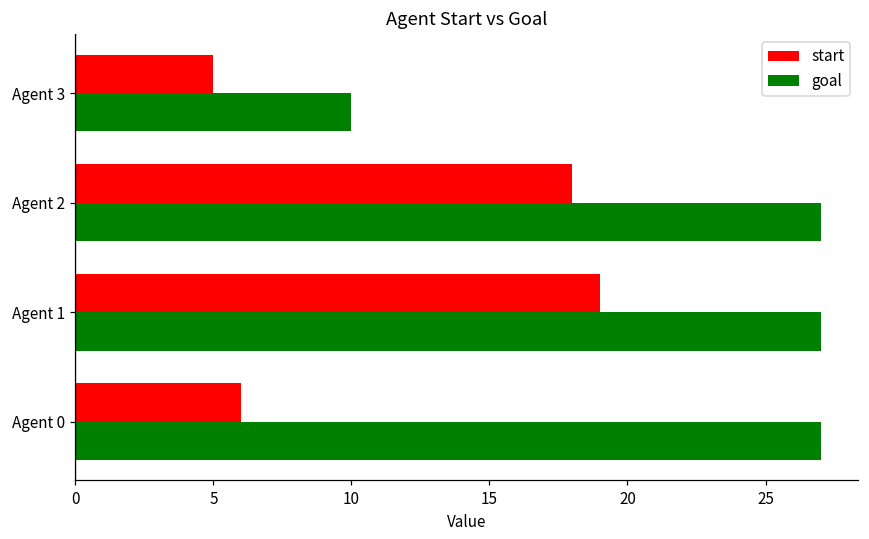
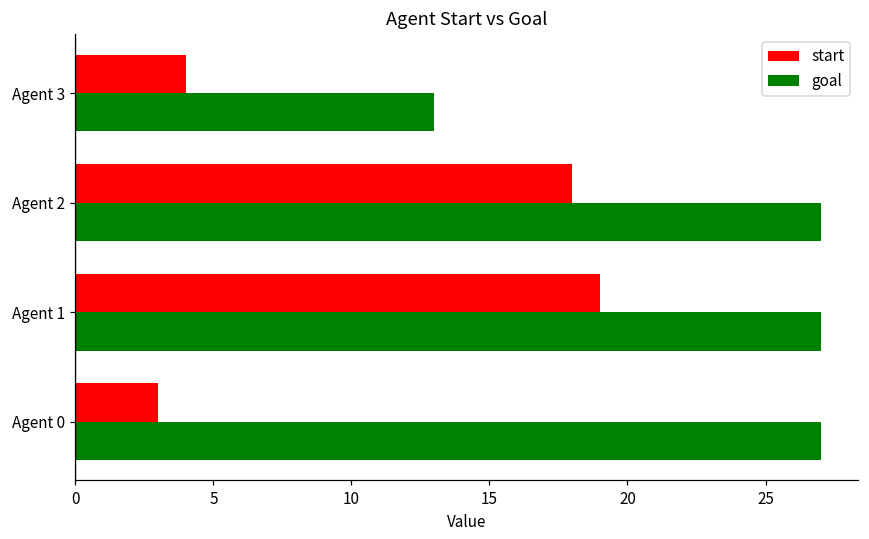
  {
    "start": {
-     "Agent 3": 5,
+     "Agent 3": 4,
      "Agent 2": 18,
      "Agent 1": 19,
-     "Agent 0": 6
+     "Agent 0": 3
    },
    "goal": {
-     "Agent 3": 10,
+     "Agent 3": 13,
      "Agent 2": 27,
      "Agent 1": 27,
      "Agent 0": 27
    }
  }
